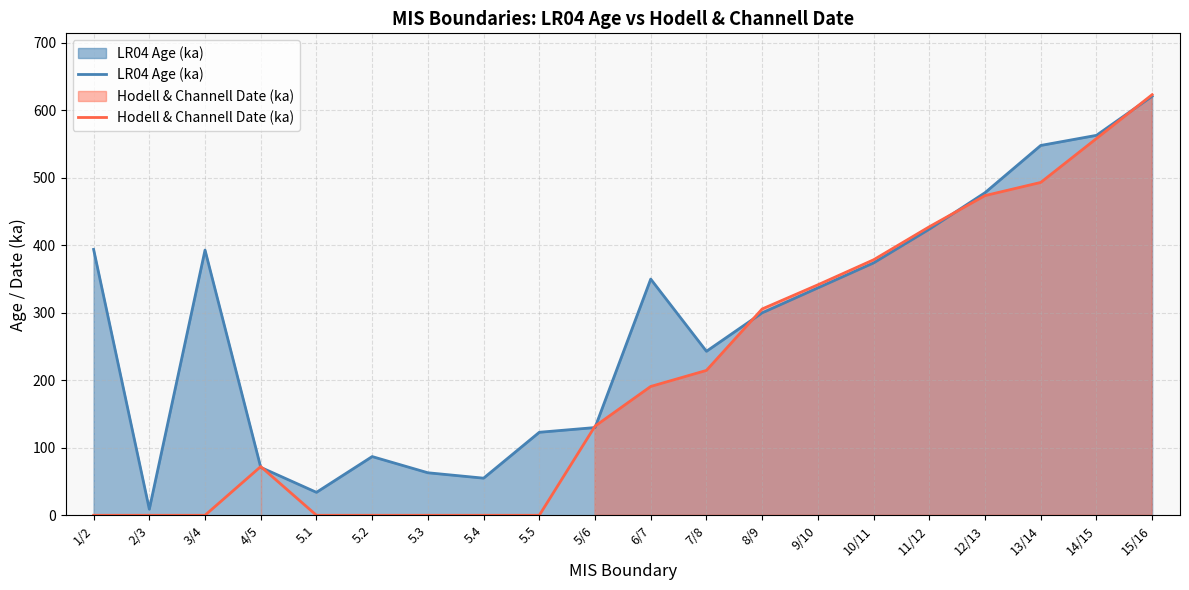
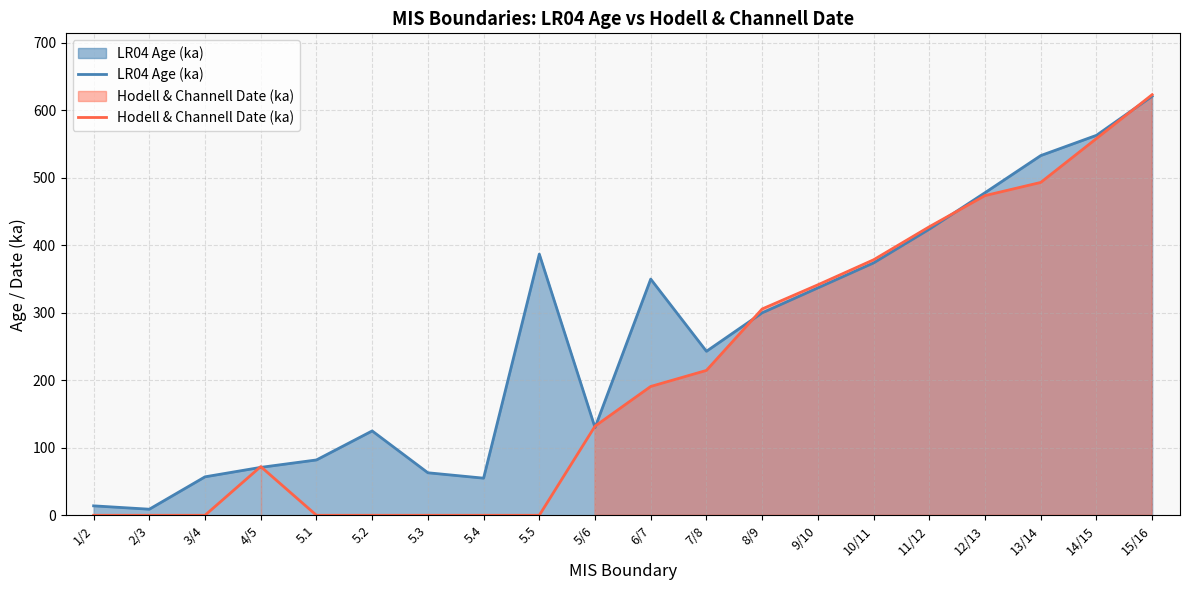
  {
    "LR04 Age (ka)": {
-     "1/2": 390,
+     "1/2": 10,
      "2/3": 10,
-     "3/4": 390,
-     "5.1": 30,
-     "5.2": 90,
+     "3/4": 60,
+     "5.1": 80,
+     "5.2": 130,
      "5.3": 60,
      "5.4": 60,
-     "5.5": 120,
+     "5.5": 390,
      "6/7": 350,
      "7/8": 240,
      "8/9": 300,
      "9/10": 340,
      "10/11": 370,
      "12/13": 480,
-     "13/14": 550,
+     "13/14": 530,
      "14/15": 560
    },
    "Hodell & Channell Date (ka)": {
      "1/2": 0,
      "2/3": 0,
      "3/4": 0,
      "5.1": 0,
      "5.2": 0,
      "5.3": 0,
      "5.4": 0,
      "5.5": 0,
      "6/7": 190,
      "7/8": 210,
      "8/9": 310,
      "9/10": 340,
      "10/11": 380,
      "12/13": 470,
      "13/14": 490,
      "14/15": 560
    }
  }
